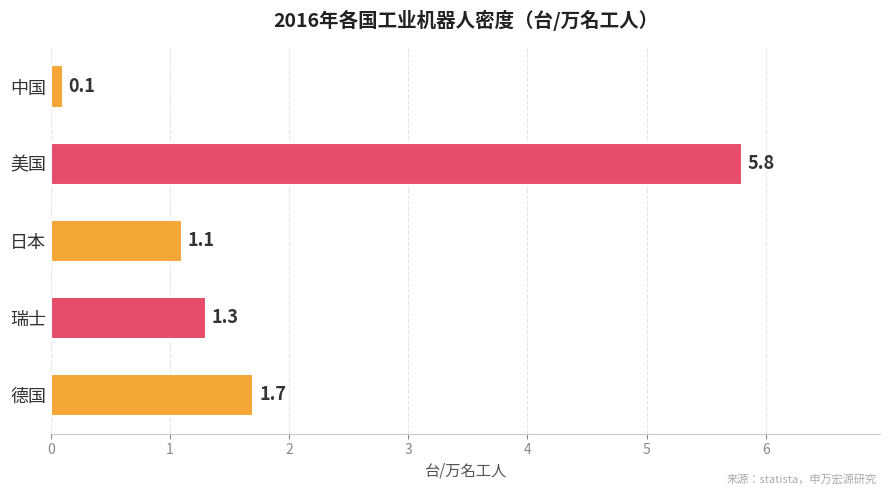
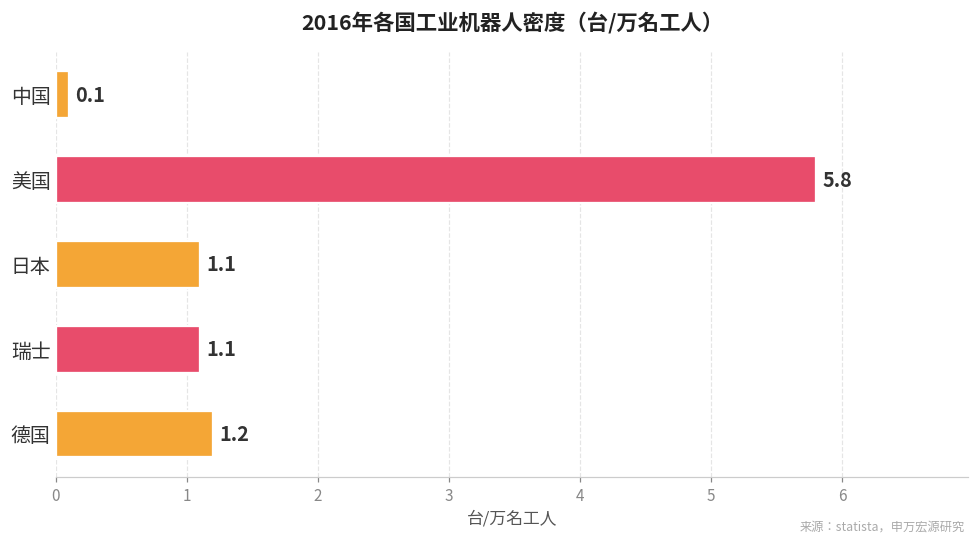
  {
    "中国": 0.1,
    "美国": 5.8,
    "日本": 1.1,
-   "瑞士": 1.3,
-   "德国": 1.7
+   "瑞士": 1.1,
+   "德国": 1.2
  }
